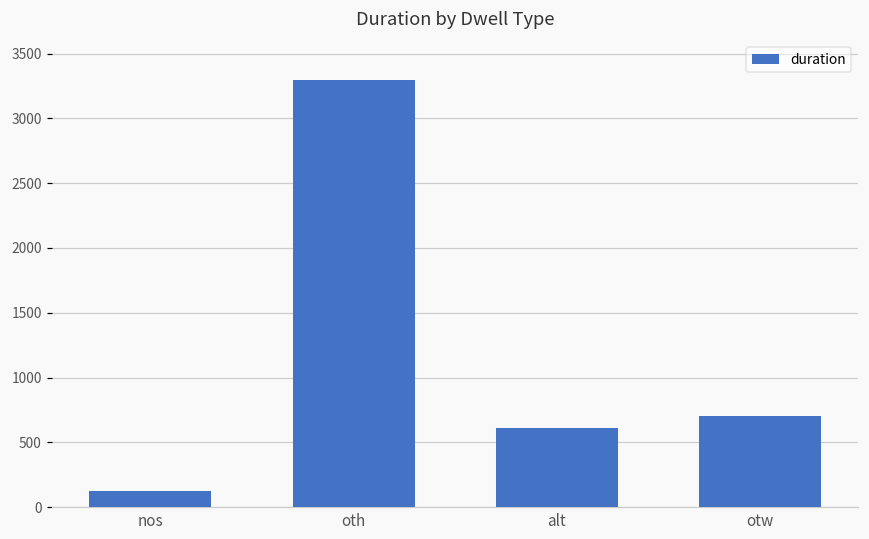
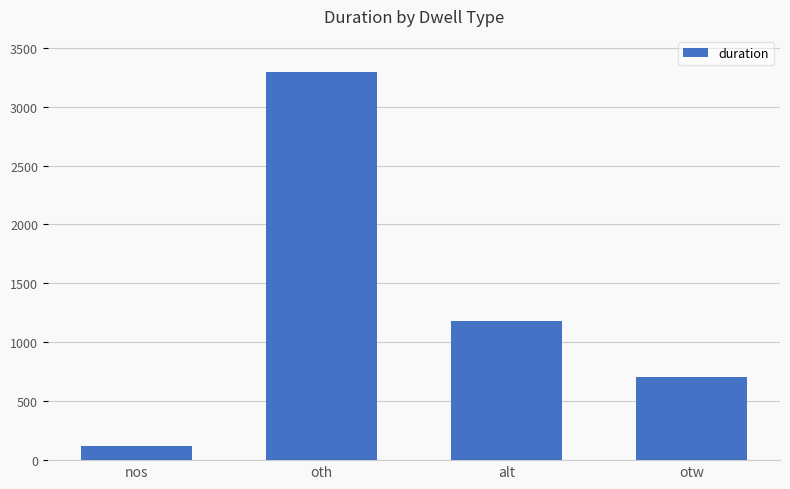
  {
    "nos": 120,
    "oth": 3290,
-   "alt": 610,
+   "alt": 1180,
    "otw": 700
  }
